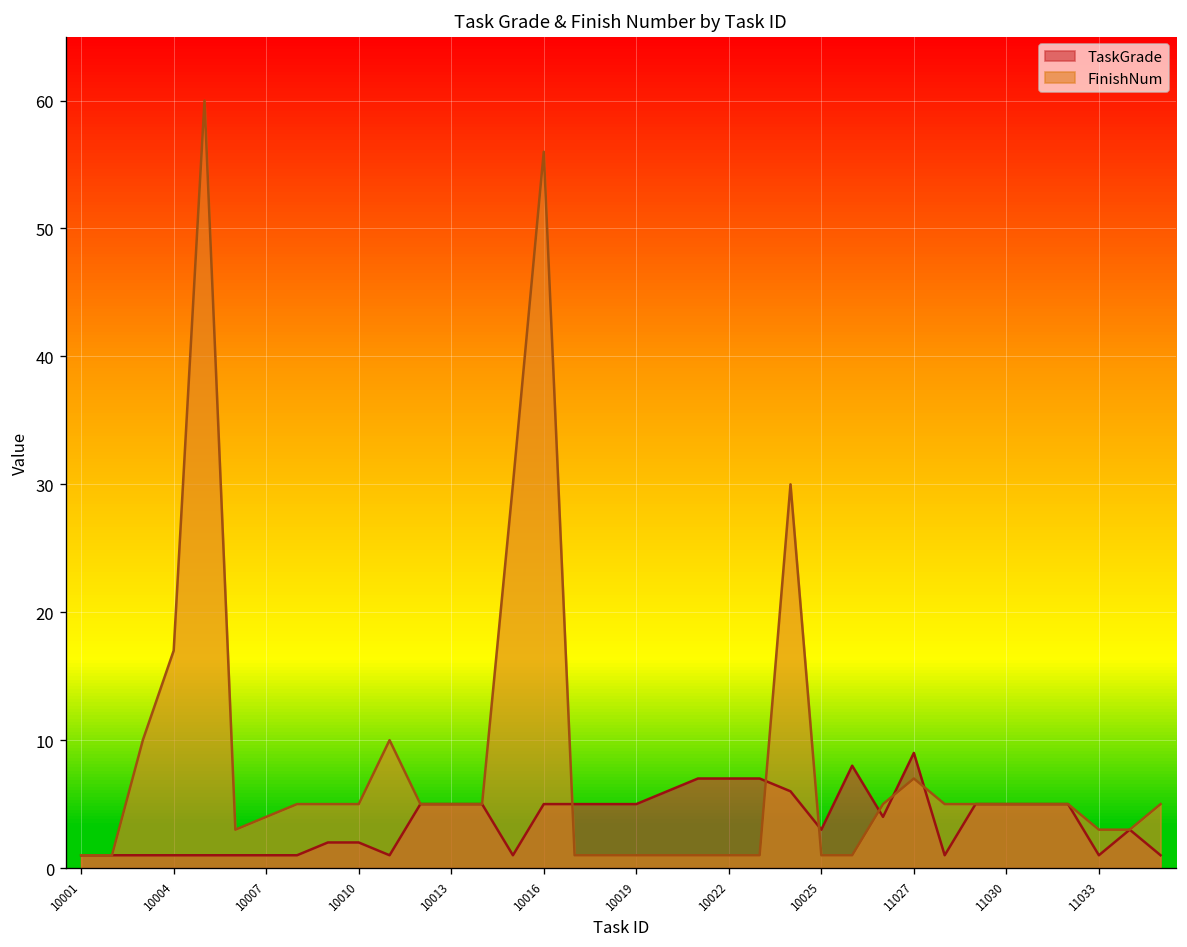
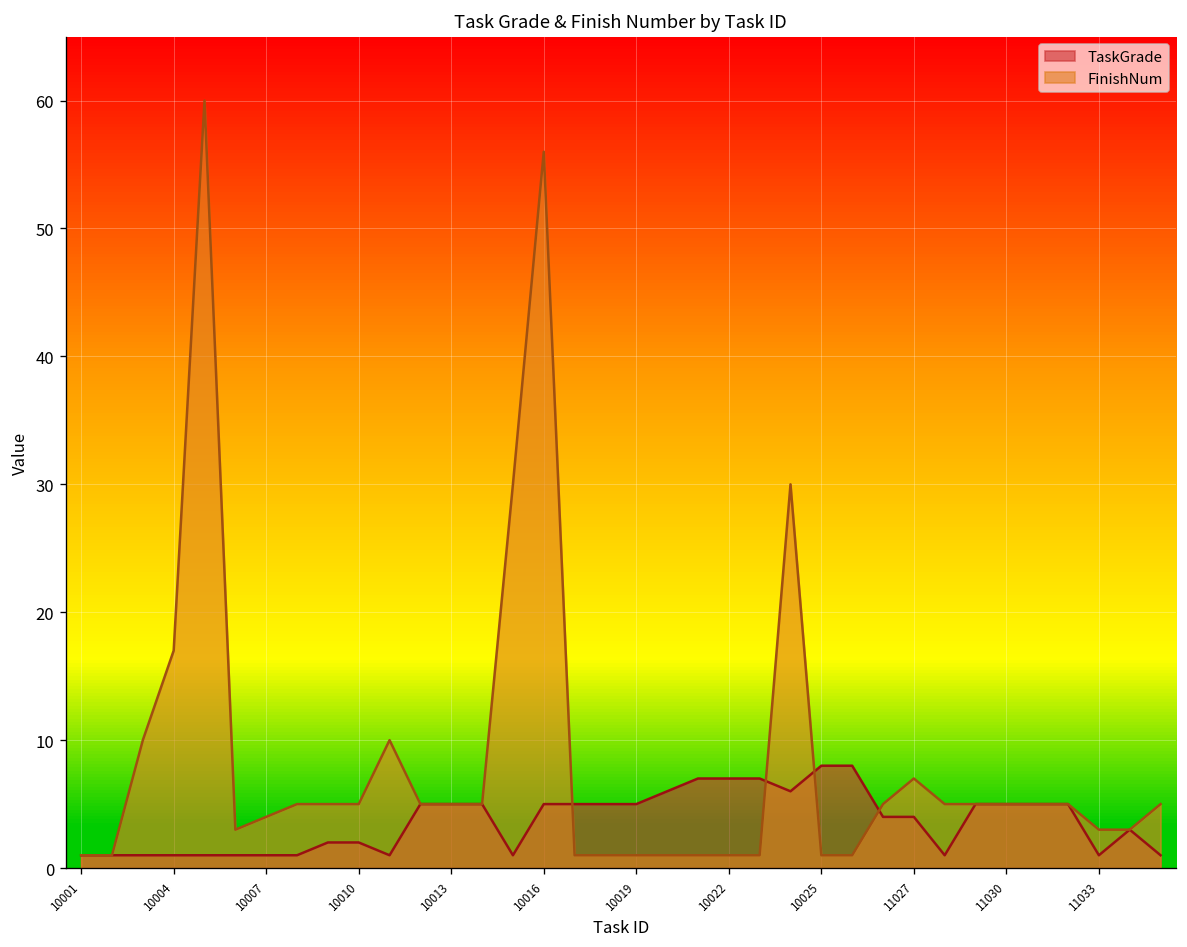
  {
    "TaskGrade": {
      "10004": 1,
      "10007": 1,
      "10010": 2,
      "10016": 5,
      "10019": 5,
      "10022": 7,
-     "10025": 3,
-     "11027": 9,
+     "10025": 8,
+     "11027": 4,
      "11033": 1
    },
    "FinishNum": {
      "10004": 17,
      "10007": 4,
      "10010": 5,
      "10016": 56,
      "10019": 1,
      "10022": 1,
      "10025": 1,
      "11027": 7,
      "11033": 3
    }
  }
